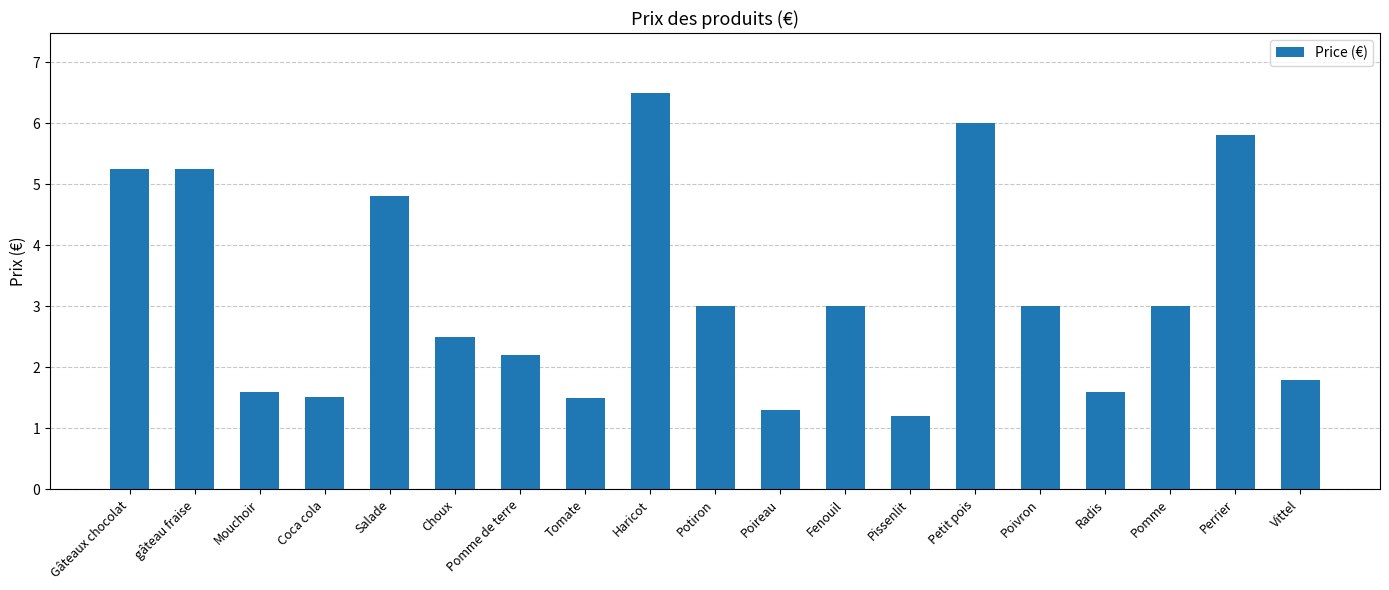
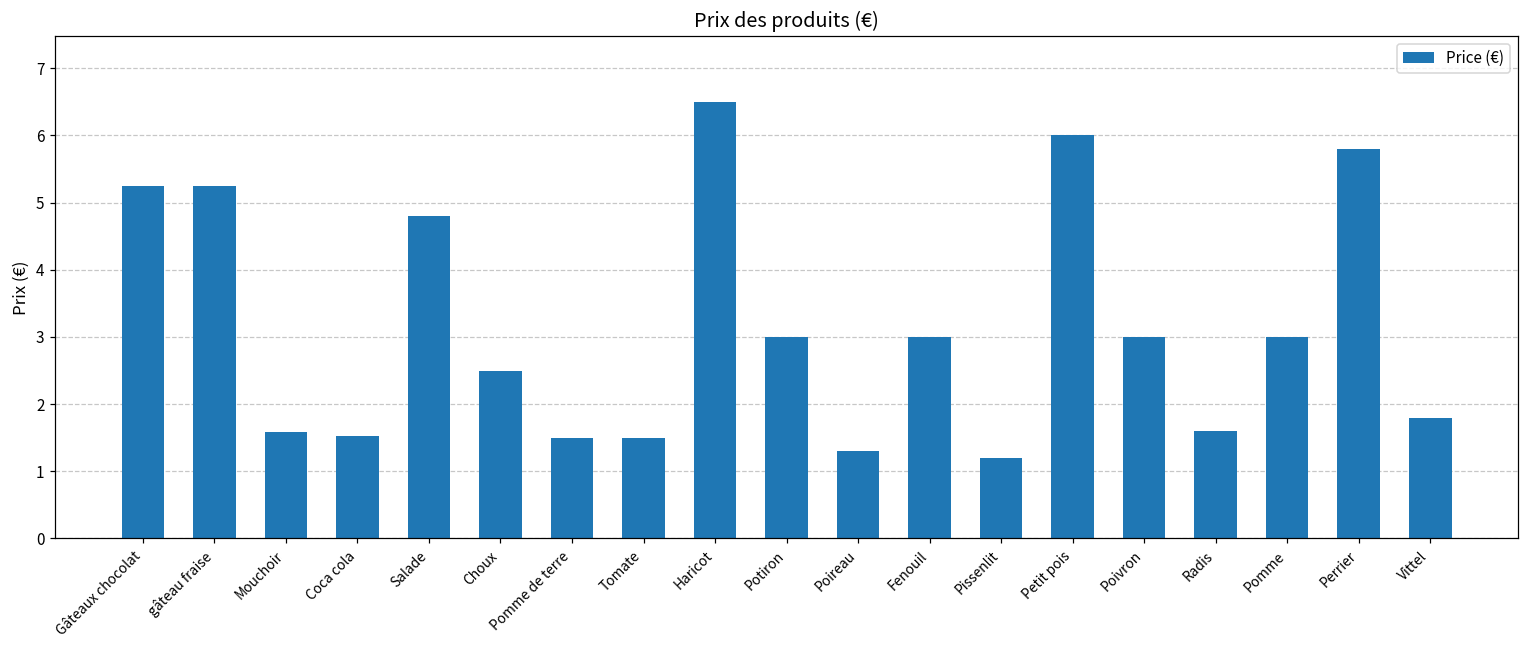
  {
    "Gâteaux chocolat": 5.3,
    "gâteau fraise": 5.3,
    "Mouchoir": 1.6,
    "Coca cola": 1.5,
    "Salade": 4.8,
    "Choux": 2.5,
-   "Pomme de terre": 2.2,
+   "Pomme de terre": 1.5,
    "Tomate": 1.5,
    "Haricot": 6.5,
    "Potiron": 3.0,
    "Poireau": 1.3,
    "Fenouil": 3.0,
    "Pissenlit": 1.2,
    "Petit pois": 6.0,
    "Poivron": 3.0,
    "Radis": 1.6,
    "Pomme": 3.0,
    "Perrier": 5.8,
    "Vittel": 1.8
  }
